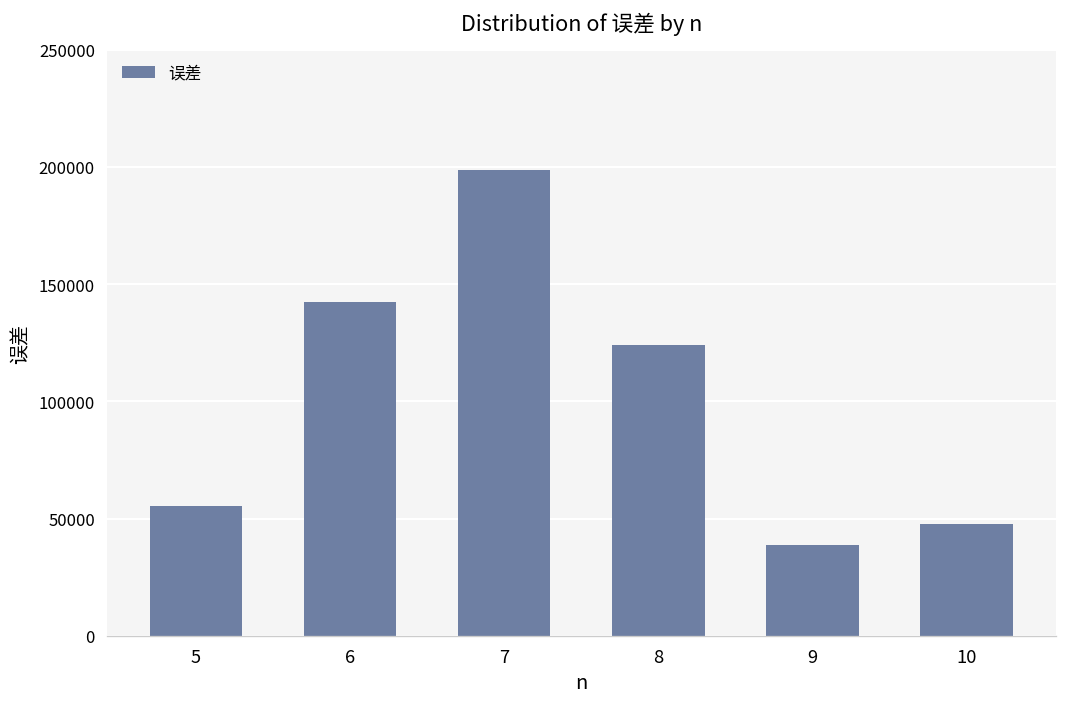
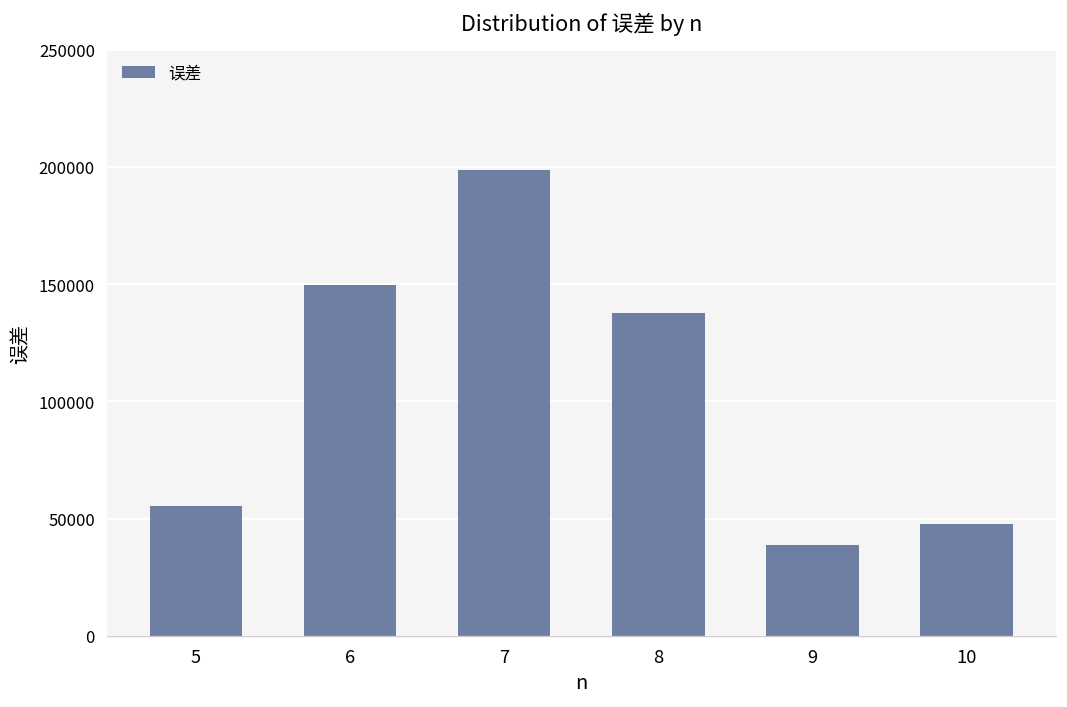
  {
    "5": 55000,
-   "6": 142000,
+   "6": 149000,
    "7": 199000,
-   "8": 124000,
+   "8": 138000,
    "9": 39000,
    "10": 48000
  }
